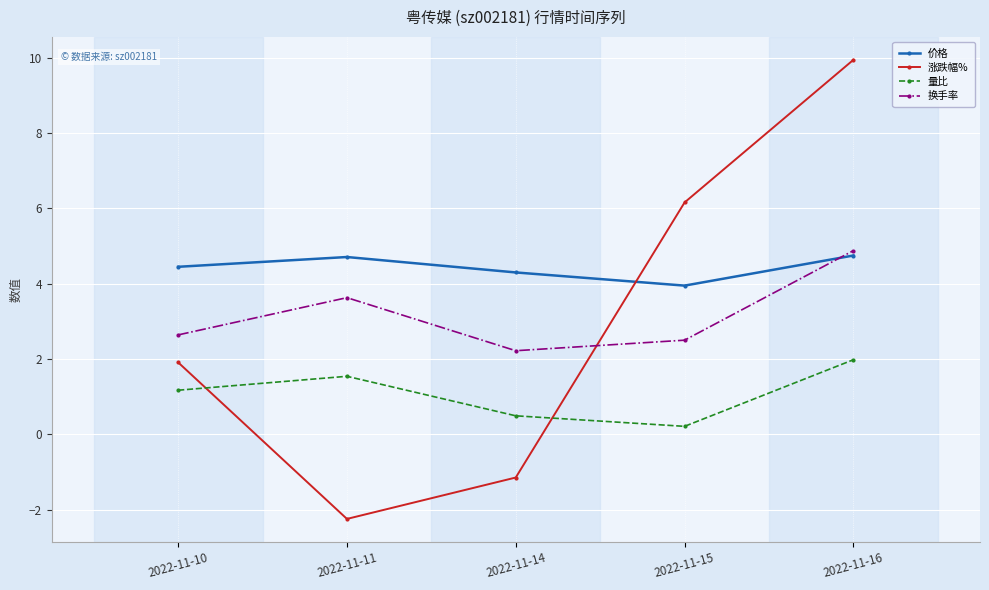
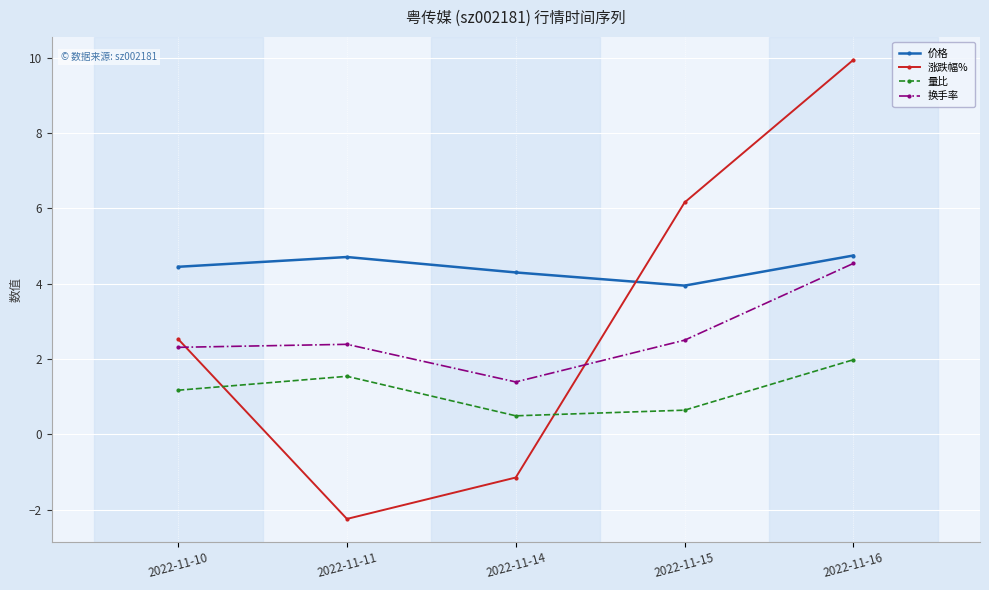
  {
    "价格": {
      "2022-11-10": 4.5,
      "2022-11-11": 4.7,
      "2022-11-14": 4.3,
      "2022-11-15": 4.0,
      "2022-11-16": 4.8
    },
    "涨跌幅%": {
-     "2022-11-10": 1.9,
+     "2022-11-10": 2.5,
      "2022-11-11": -2.3,
      "2022-11-14": -1.2,
      "2022-11-15": 6.2,
      "2022-11-16": 10.0
    },
    "量比": {
      "2022-11-10": 1.2,
      "2022-11-11": 1.5,
      "2022-11-14": 0.5,
-     "2022-11-15": 0.2,
+     "2022-11-15": 0.6,
      "2022-11-16": 2.0
    },
    "换手率": {
-     "2022-11-10": 2.6,
-     "2022-11-11": 3.6,
-     "2022-11-14": 2.2,
+     "2022-11-10": 2.3,
+     "2022-11-11": 2.4,
+     "2022-11-14": 1.4,
      "2022-11-15": 2.5,
-     "2022-11-16": 4.9
+     "2022-11-16": 4.5
    }
  }
